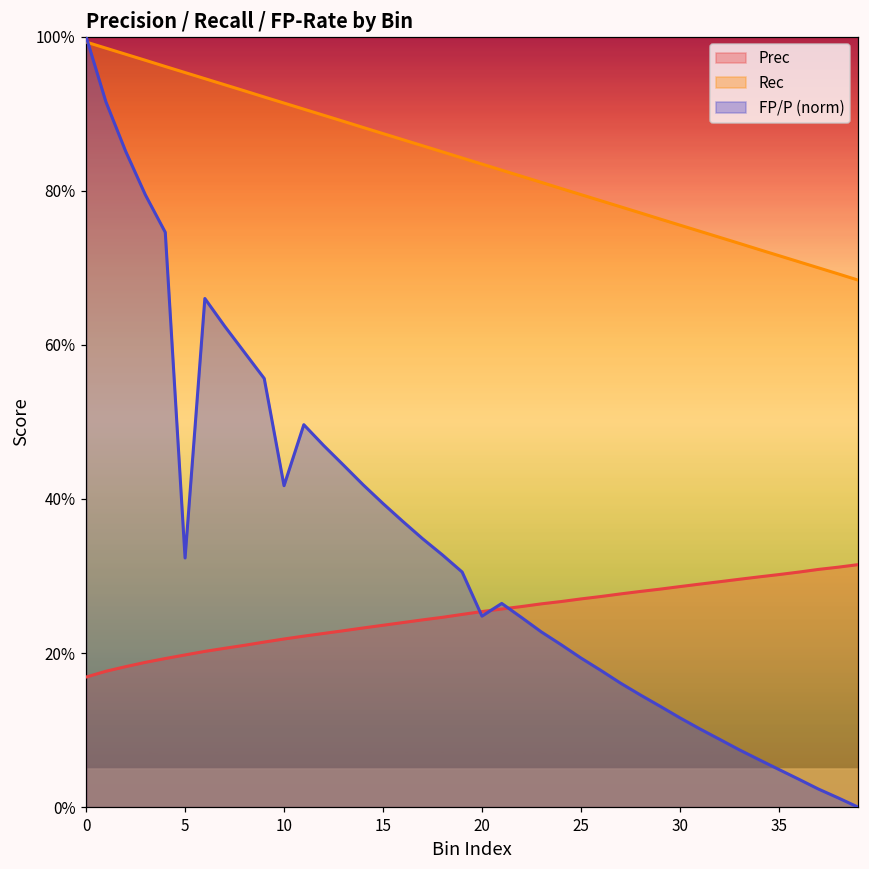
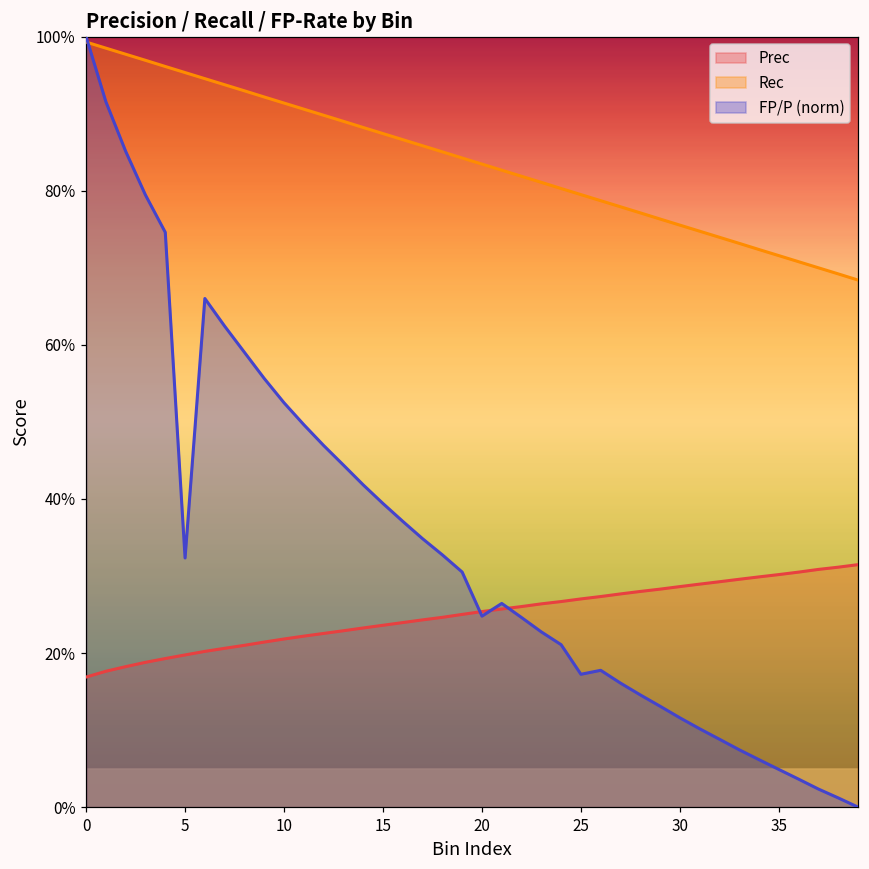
  {
    "FP/P (norm)": {
      "0": "100%",
      "5": "32%",
-     "10": "42%",
+     "10": "52%",
      "15": "39%",
      "20": "25%",
-     "25": "19%",
+     "25": "17%",
      "30": "12%"
    }
  }
